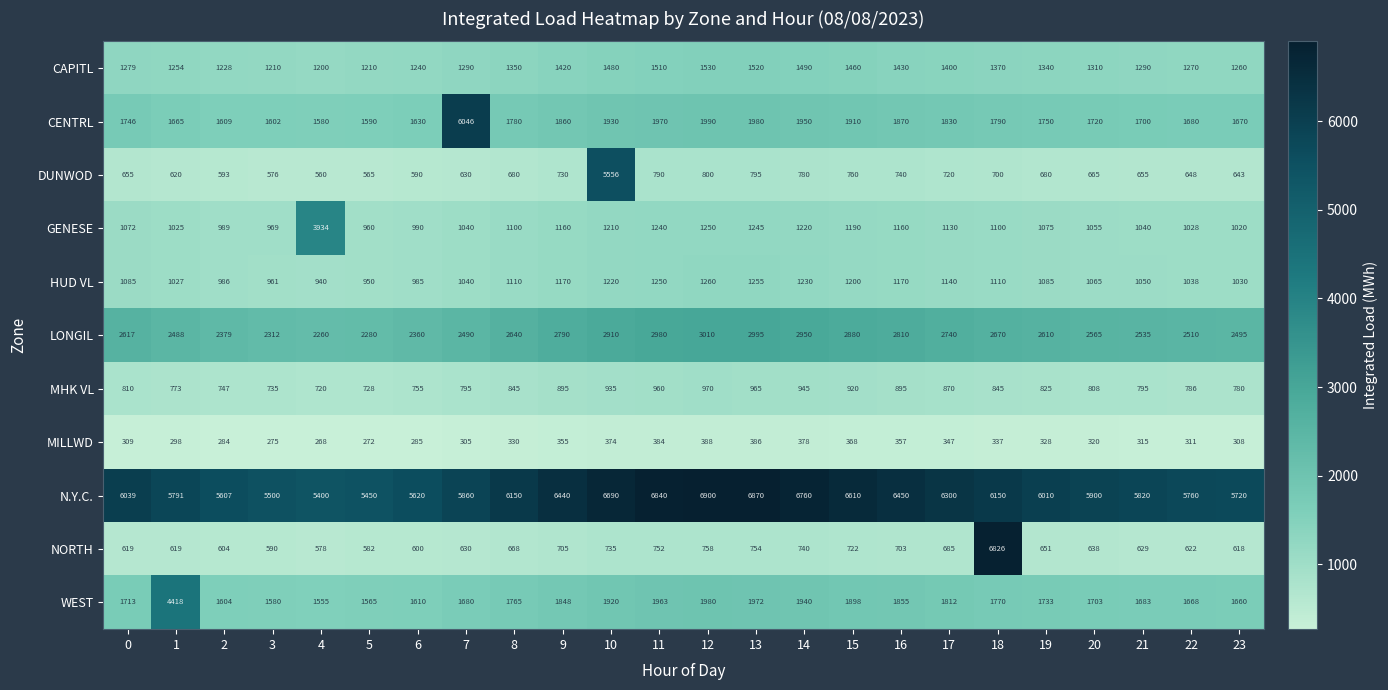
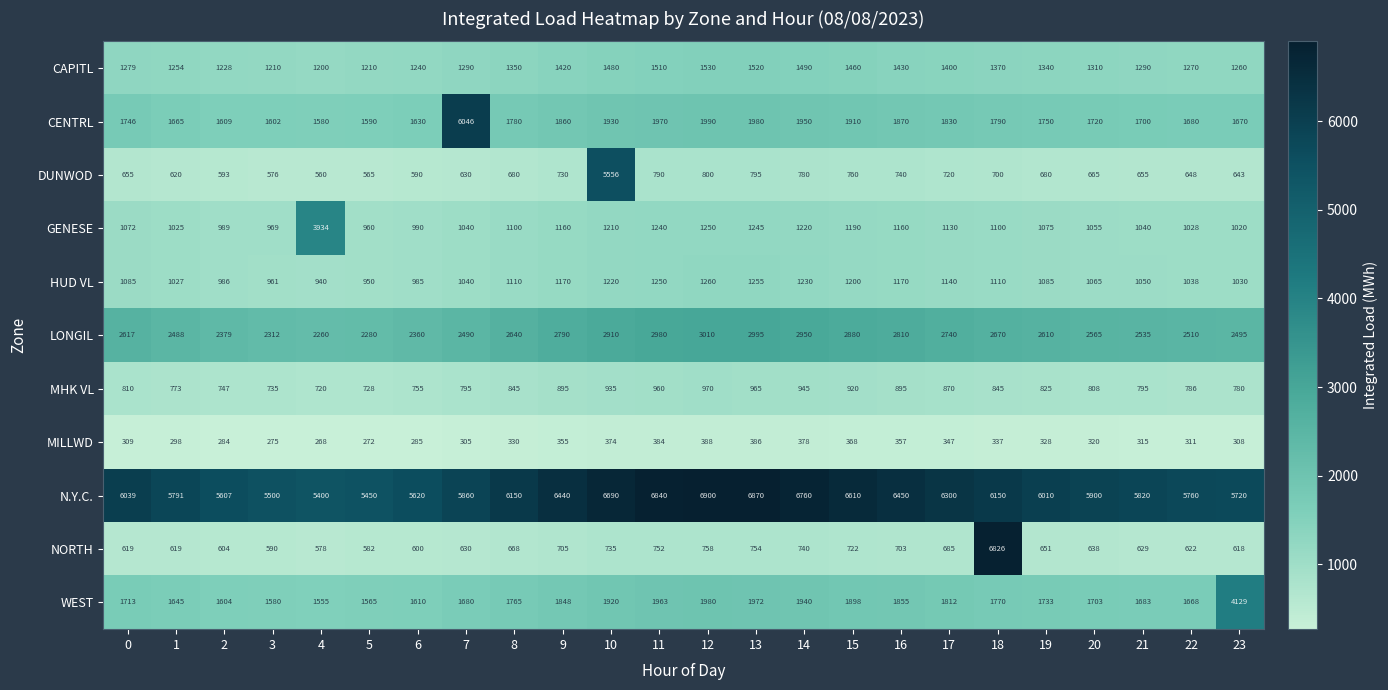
  {
    "WEST": {
      "0": 1713,
-     "1": 4418,
+     "1": 1645,
      "2": 1604,
      "3": 1580,
      "4": 1555,
      "5": 1565,
      "6": 1610,
      "7": 1680,
      "8": 1765,
      "9": 1848,
      "10": 1920,
      "11": 1963,
      "12": 1980,
      "13": 1972,
      "14": 1940,
      "15": 1898,
      "16": 1855,
      "17": 1812,
      "18": 1770,
      "19": 1733,
      "20": 1703,
      "21": 1683,
      "22": 1668,
-     "23": 1660
+     "23": 4129
    }
  }
